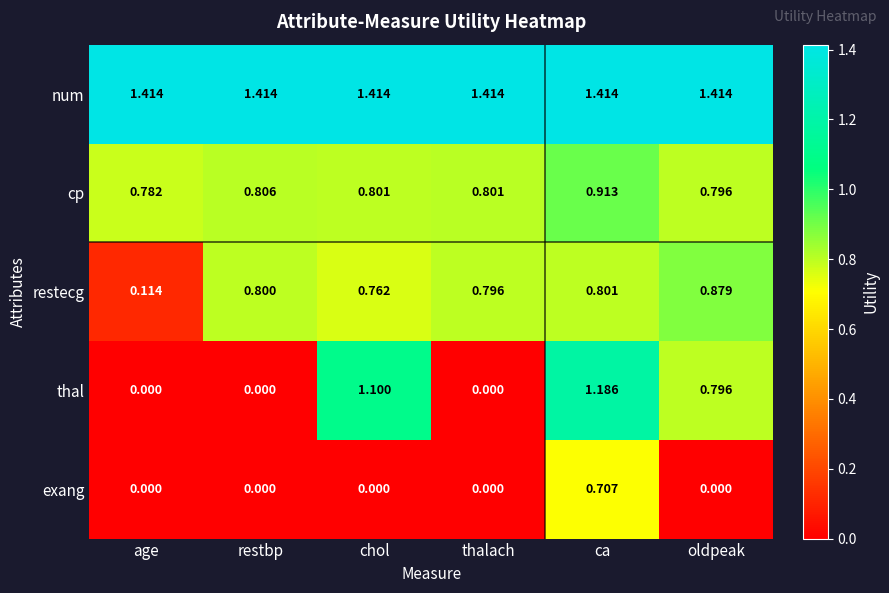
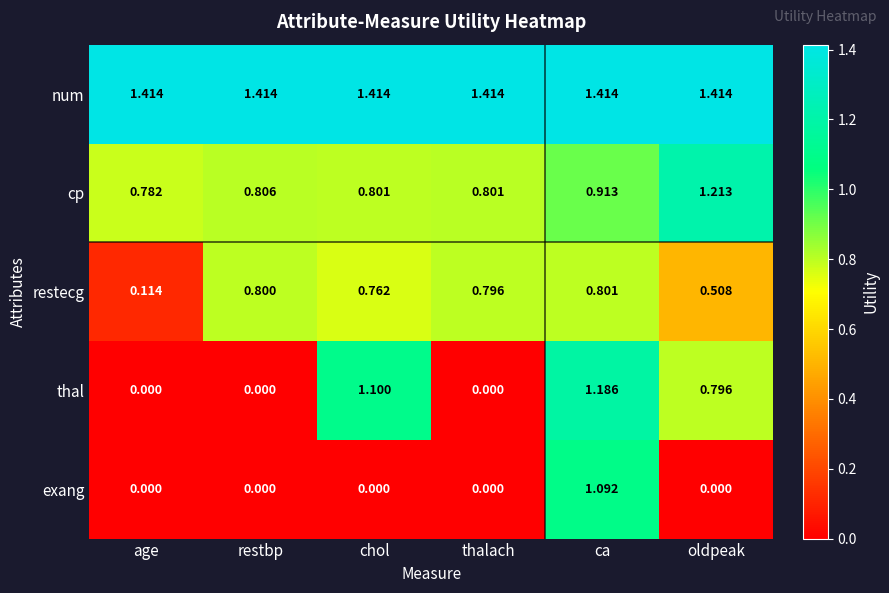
  {
    "num": {
      "age": 1.414,
      "restbp": 1.414,
      "chol": 1.414,
      "thalach": 1.414,
      "ca": 1.414,
      "oldpeak": 1.414
    },
    "cp": {
      "age": 0.782,
      "restbp": 0.806,
      "chol": 0.801,
      "thalach": 0.801,
      "ca": 0.913,
-     "oldpeak": 0.796
+     "oldpeak": 1.213
    },
    "restecg": {
      "age": 0.114,
      "restbp": 0.800,
      "chol": 0.762,
      "thalach": 0.796,
      "ca": 0.801,
-     "oldpeak": 0.879
+     "oldpeak": 0.508
    },
    "thal": {
      "age": 0.000,
      "restbp": 0.000,
      "chol": 1.100,
      "thalach": 0.000,
      "ca": 1.186,
      "oldpeak": 0.796
    },
    "exang": {
      "age": 0.000,
      "restbp": 0.000,
      "chol": 0.000,
      "thalach": 0.000,
-     "ca": 0.707,
+     "ca": 1.092,
      "oldpeak": 0.000
    }
  }
